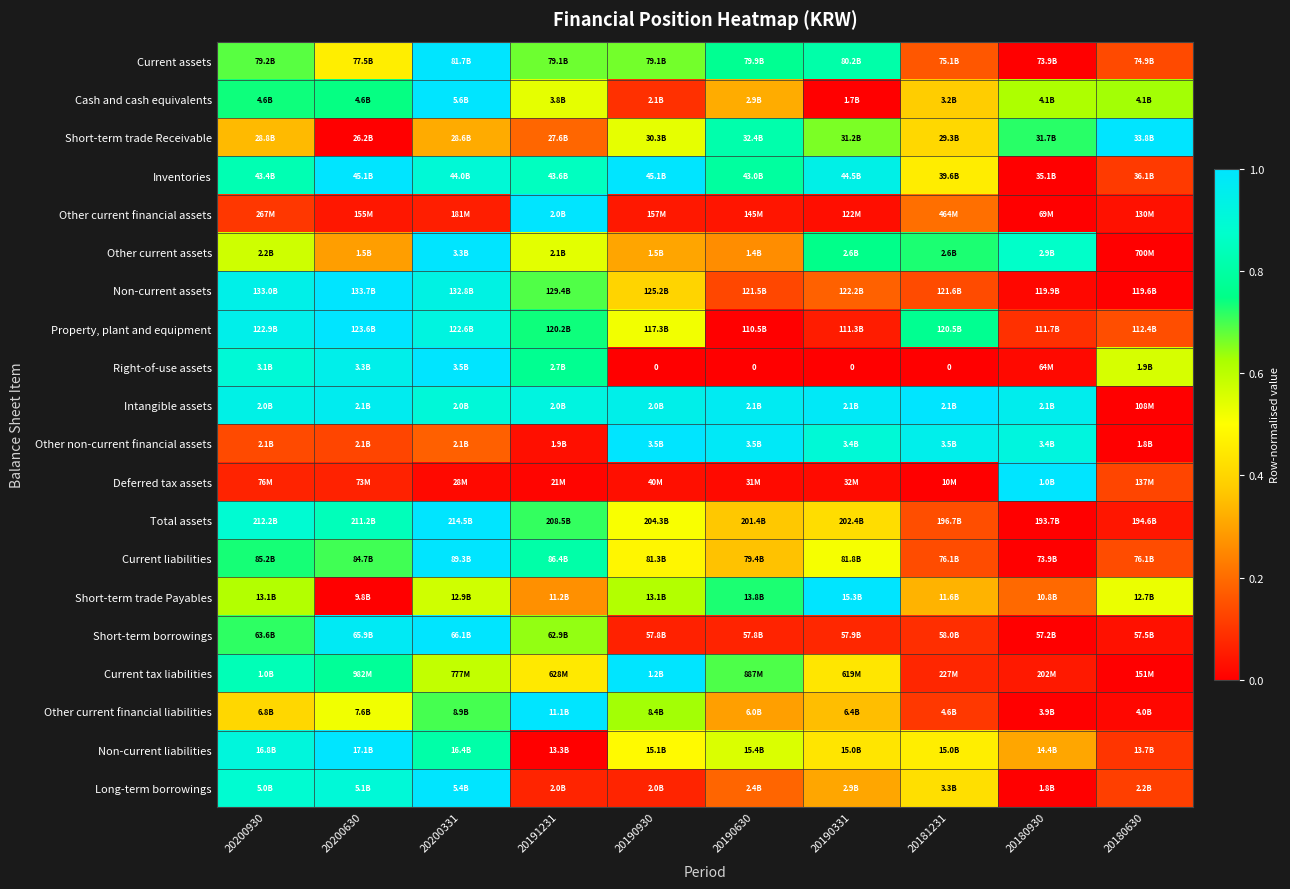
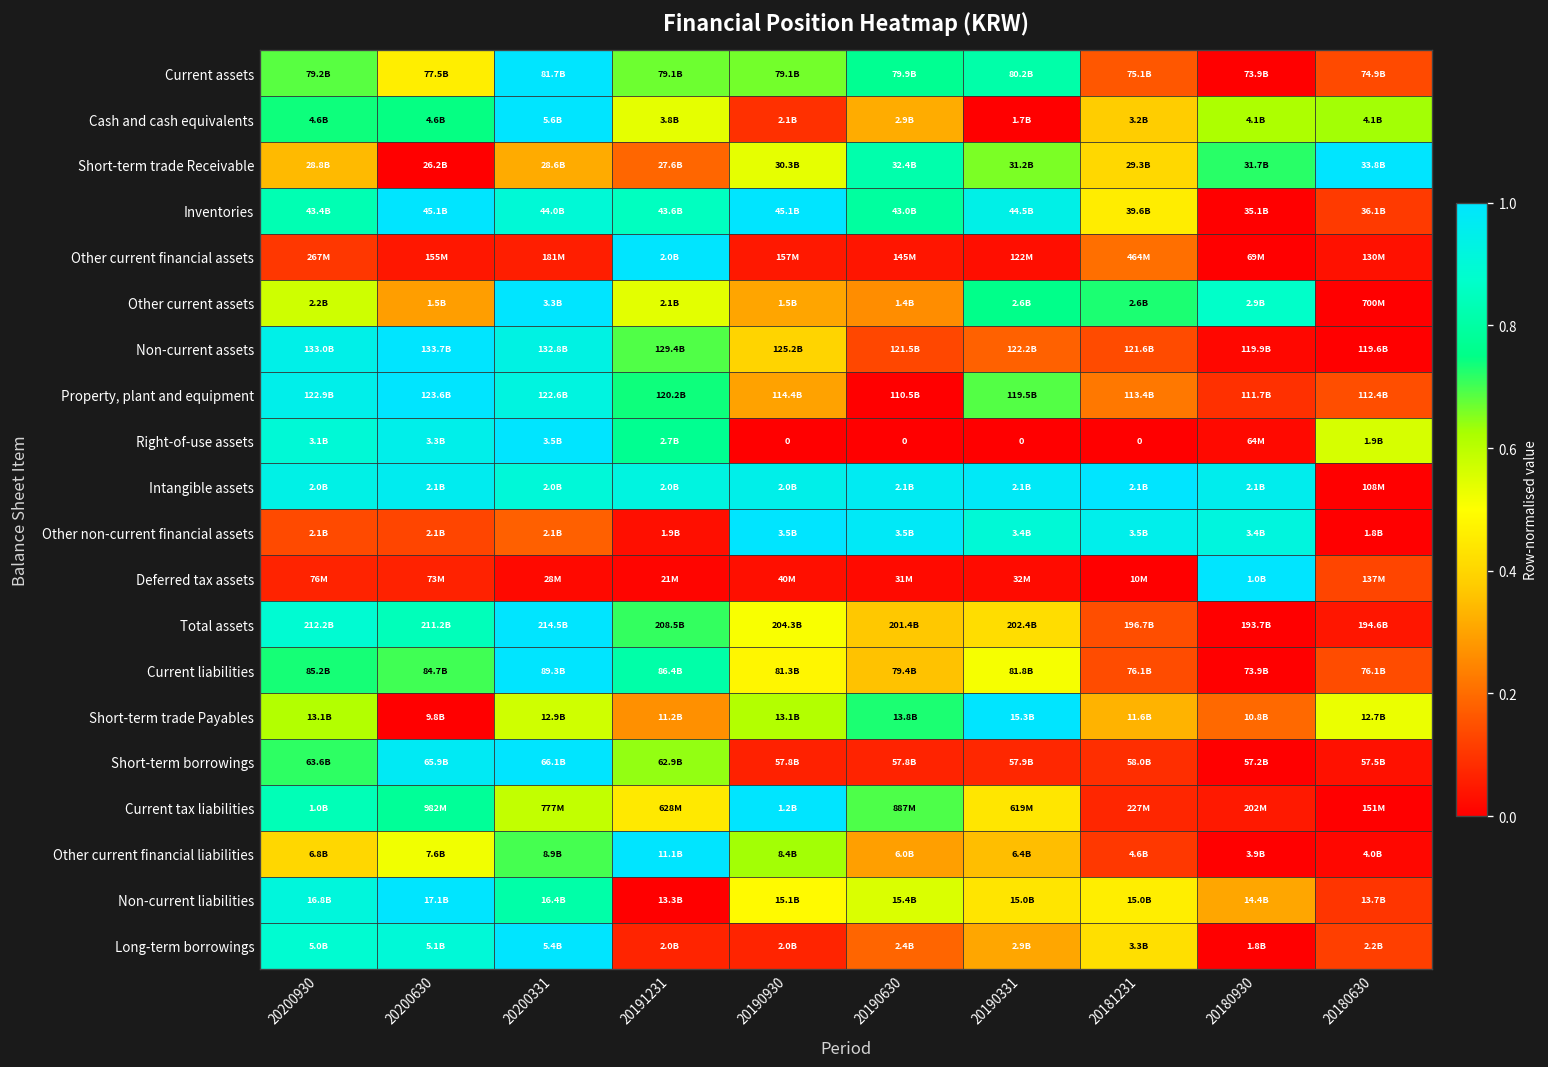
  {
    "Current assets": {
      "20200930": "79.2B",
      "20200630": "77.5B",
      "20200331": "81.7B",
      "20191231": "79.1B",
      "20190930": "79.1B",
      "20190630": "79.9B",
      "20190331": "80.2B",
      "20181231": "75.1B",
      "20180930": "73.9B",
      "20180630": "74.9B"
    },
    "Cash and cash equivalents": {
      "20200930": "4.6B",
      "20200630": "4.6B",
      "20200331": "5.6B",
      "20191231": "3.8B",
      "20190930": "2.1B",
      "20190630": "2.9B",
      "20190331": "1.7B",
      "20181231": "3.2B",
      "20180930": "4.1B",
      "20180630": "4.1B"
    },
    "Short-term trade Receivable": {
      "20200930": "28.8B",
      "20200630": "26.2B",
      "20200331": "28.6B",
      "20191231": "27.6B",
      "20190930": "30.3B",
      "20190630": "32.4B",
      "20190331": "31.2B",
      "20181231": "29.3B",
      "20180930": "31.7B",
      "20180630": "33.8B"
    },
    "Inventories": {
      "20200930": "43.4B",
      "20200630": "45.1B",
      "20200331": "44.0B",
      "20191231": "43.6B",
      "20190930": "45.1B",
      "20190630": "43.0B",
      "20190331": "44.5B",
      "20181231": "39.6B",
      "20180930": "35.1B",
      "20180630": "36.1B"
    },
    "Other current financial assets": {
      "20200930": "267M",
      "20200630": "155M",
      "20200331": "181M",
      "20191231": "2.0B",
      "20190930": "157M",
      "20190630": "145M",
      "20190331": "122M",
      "20181231": "464M",
      "20180930": "69M",
      "20180630": "130M"
    },
    "Other current assets": {
      "20200930": "2.2B",
      "20200630": "1.5B",
      "20200331": "3.3B",
      "20191231": "2.1B",
      "20190930": "1.5B",
      "20190630": "1.4B",
      "20190331": "2.6B",
      "20181231": "2.6B",
      "20180930": "2.9B",
      "20180630": "700M"
    },
    "Non-current assets": {
      "20200930": "133.0B",
      "20200630": "133.7B",
      "20200331": "132.8B",
      "20191231": "129.4B",
      "20190930": "125.2B",
      "20190630": "121.5B",
      "20190331": "122.2B",
      "20181231": "121.6B",
      "20180930": "119.9B",
      "20180630": "119.6B"
    },
    "Property, plant and equipment": {
      "20200930": "122.9B",
      "20200630": "123.6B",
      "20200331": "122.6B",
      "20191231": "120.2B",
-     "20190930": "117.3B",
+     "20190930": "114.4B",
      "20190630": "110.5B",
-     "20190331": "111.3B",
-     "20181231": "120.5B",
+     "20190331": "119.5B",
+     "20181231": "113.4B",
      "20180930": "111.7B",
      "20180630": "112.4B"
    },
    "Right-of-use assets": {
      "20200930": "3.1B",
      "20200630": "3.3B",
      "20200331": "3.5B",
      "20191231": "2.7B",
      "20190930": "0",
      "20190630": "0",
      "20190331": "0",
      "20181231": "0",
      "20180930": "64M",
      "20180630": "1.9B"
    },
    "Intangible assets": {
      "20200930": "2.0B",
      "20200630": "2.1B",
      "20200331": "2.0B",
      "20191231": "2.0B",
      "20190930": "2.0B",
      "20190630": "2.1B",
      "20190331": "2.1B",
      "20181231": "2.1B",
      "20180930": "2.1B",
      "20180630": "108M"
    },
    "Other non-current financial assets": {
      "20200930": "2.1B",
      "20200630": "2.1B",
      "20200331": "2.1B",
      "20191231": "1.9B",
      "20190930": "3.5B",
      "20190630": "3.5B",
      "20190331": "3.4B",
      "20181231": "3.5B",
      "20180930": "3.4B",
      "20180630": "1.8B"
    },
    "Deferred tax assets": {
      "20200930": "76M",
      "20200630": "73M",
      "20200331": "28M",
      "20191231": "21M",
      "20190930": "40M",
      "20190630": "31M",
      "20190331": "32M",
      "20181231": "10M",
      "20180930": "1.0B",
      "20180630": "137M"
    },
    "Total assets": {
      "20200930": "212.2B",
      "20200630": "211.2B",
      "20200331": "214.5B",
      "20191231": "208.5B",
      "20190930": "204.3B",
      "20190630": "201.4B",
      "20190331": "202.4B",
      "20181231": "196.7B",
      "20180930": "193.7B",
      "20180630": "194.6B"
    },
    "Current liabilities": {
      "20200930": "85.2B",
      "20200630": "84.7B",
      "20200331": "89.3B",
      "20191231": "86.4B",
      "20190930": "81.3B",
      "20190630": "79.4B",
      "20190331": "81.8B",
      "20181231": "76.1B",
      "20180930": "73.9B",
      "20180630": "76.1B"
    },
    "Short-term trade Payables": {
      "20200930": "13.1B",
      "20200630": "9.8B",
      "20200331": "12.9B",
      "20191231": "11.2B",
      "20190930": "13.1B",
      "20190630": "13.8B",
      "20190331": "15.3B",
      "20181231": "11.6B",
      "20180930": "10.8B",
      "20180630": "12.7B"
    },
    "Short-term borrowings": {
      "20200930": "63.6B",
      "20200630": "65.9B",
      "20200331": "66.1B",
      "20191231": "62.9B",
      "20190930": "57.8B",
      "20190630": "57.8B",
      "20190331": "57.9B",
      "20181231": "58.0B",
      "20180930": "57.2B",
      "20180630": "57.5B"
    },
    "Current tax liabilities": {
      "20200930": "1.0B",
      "20200630": "982M",
      "20200331": "777M",
      "20191231": "628M",
      "20190930": "1.2B",
      "20190630": "887M",
      "20190331": "619M",
      "20181231": "227M",
      "20180930": "202M",
      "20180630": "151M"
    },
    "Other current financial liabilities": {
      "20200930": "6.8B",
      "20200630": "7.6B",
      "20200331": "8.9B",
      "20191231": "11.1B",
      "20190930": "8.4B",
      "20190630": "6.0B",
      "20190331": "6.4B",
      "20181231": "4.6B",
      "20180930": "3.9B",
      "20180630": "4.0B"
    },
    "Non-current liabilities": {
      "20200930": "16.8B",
      "20200630": "17.1B",
      "20200331": "16.4B",
      "20191231": "13.3B",
      "20190930": "15.1B",
      "20190630": "15.4B",
      "20190331": "15.0B",
      "20181231": "15.0B",
      "20180930": "14.4B",
      "20180630": "13.7B"
    },
    "Long-term borrowings": {
      "20200930": "5.0B",
      "20200630": "5.1B",
      "20200331": "5.4B",
      "20191231": "2.0B",
      "20190930": "2.0B",
      "20190630": "2.4B",
      "20190331": "2.9B",
      "20181231": "3.3B",
      "20180930": "1.8B",
      "20180630": "2.2B"
    }
  }
